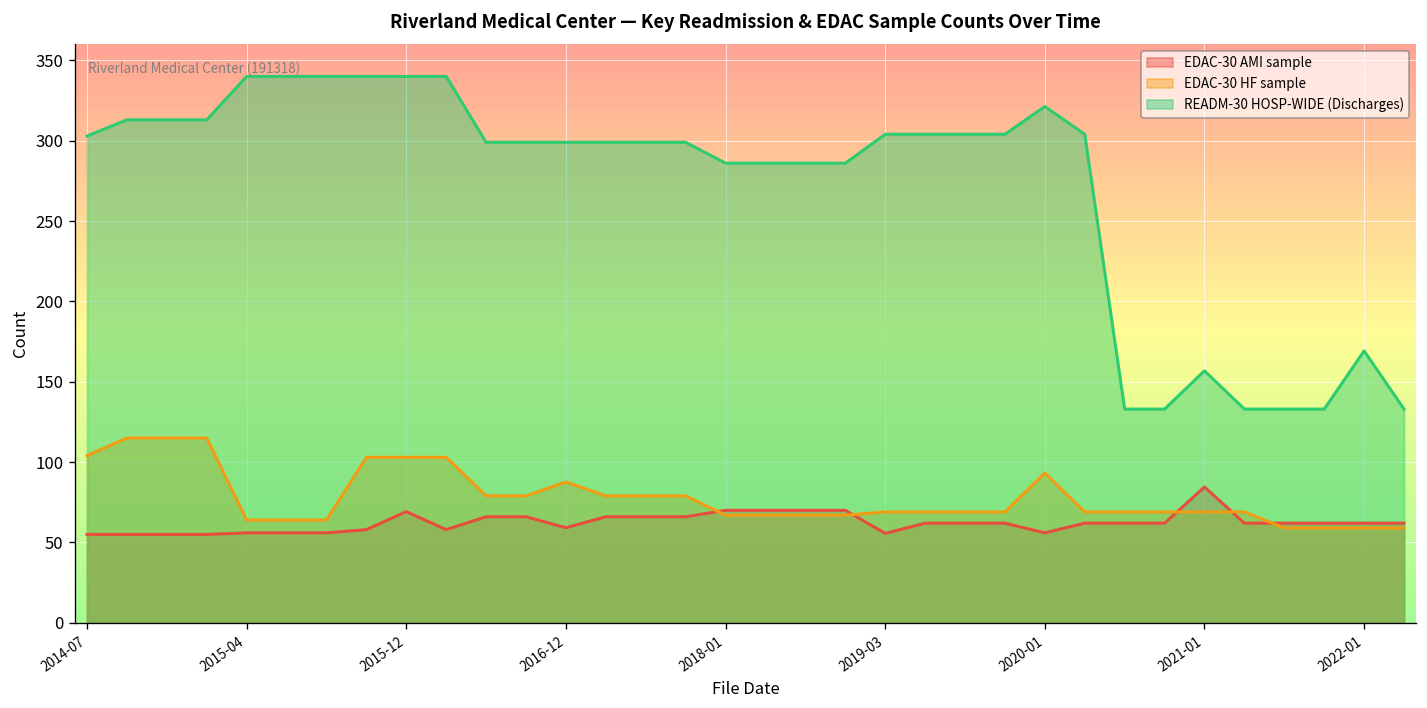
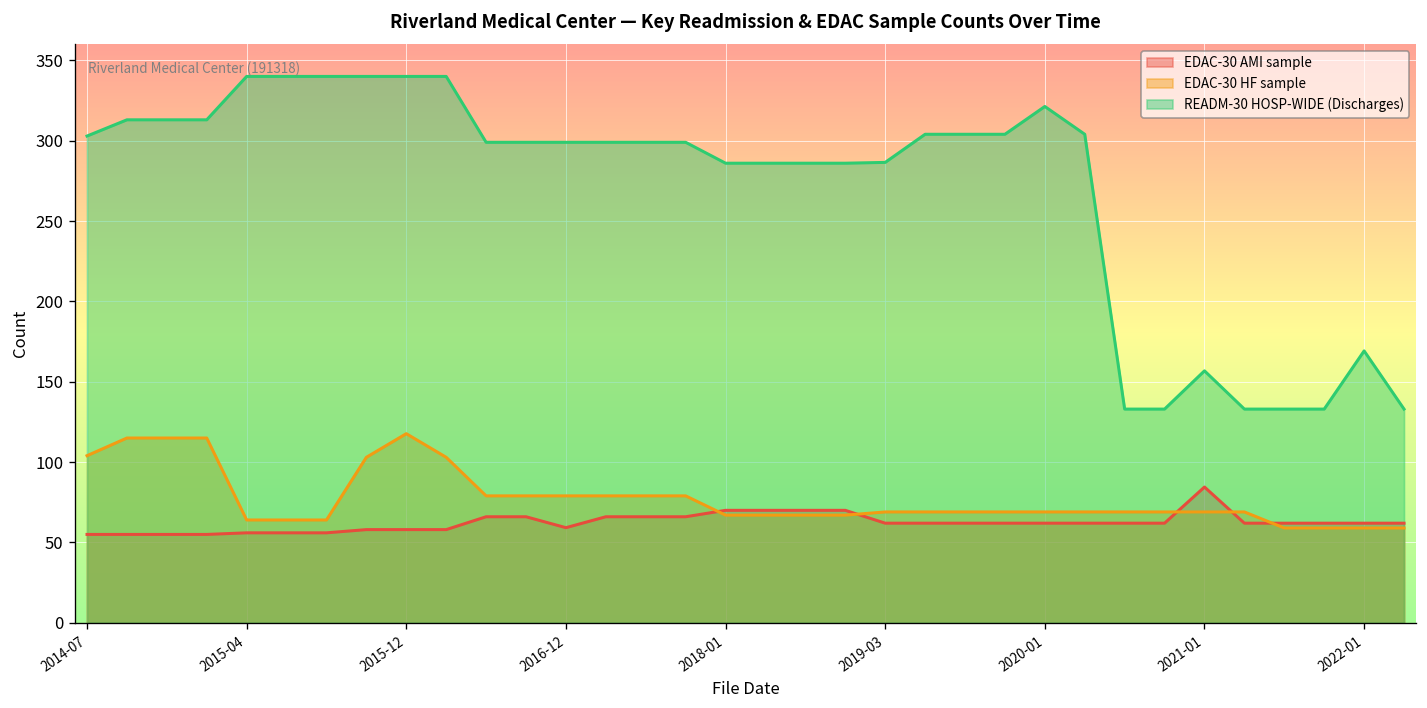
  {
    "EDAC-30 AMI sample": {
      "2014-07": 55,
      "2015-04": 56,
-     "2015-12": 69,
+     "2015-12": 58,
      "2016-12": 59,
      "2018-01": 70,
-     "2019-03": 56,
-     "2020-01": 56,
+     "2019-03": 62,
+     "2020-01": 62,
      "2021-01": 85,
      "2022-01": 62
    },
    "EDAC-30 HF sample": {
      "2014-07": 104,
      "2015-04": 64,
-     "2015-12": 103,
-     "2016-12": 88,
+     "2015-12": 118,
+     "2016-12": 79,
      "2018-01": 67,
      "2019-03": 69,
-     "2020-01": 93,
+     "2020-01": 69,
      "2021-01": 69,
      "2022-01": 59
    },
    "READM-30 HOSP-WIDE (Discharges)": {
      "2014-07": 303,
      "2015-12": 340,
      "2016-12": 299,
      "2018-01": 286,
-     "2019-03": 304,
+     "2019-03": 287,
      "2020-01": 321,
      "2021-01": 157,
      "2022-01": 169
    }
  }
